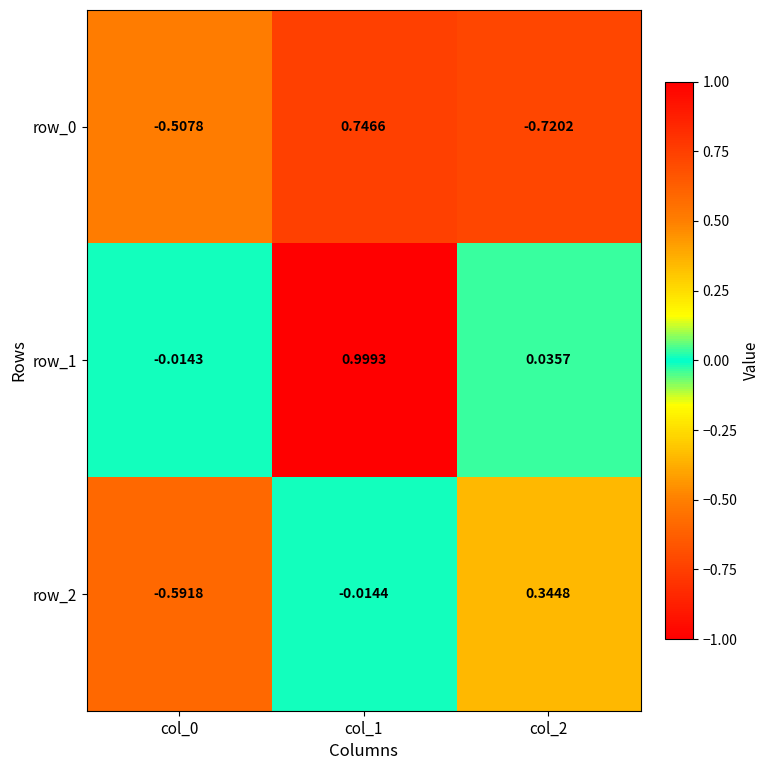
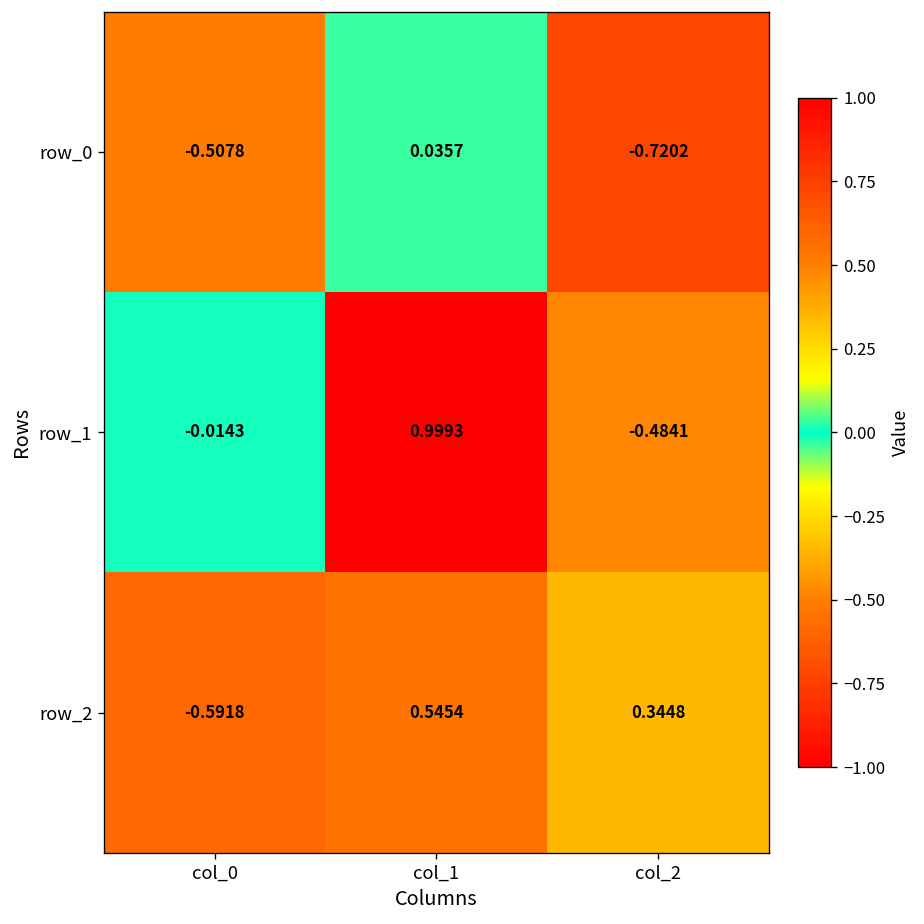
  {
    "row_0": {
      "col_0": -0.5078,
-     "col_1": 0.7466,
+     "col_1": 0.0357,
      "col_2": -0.7202
    },
    "row_1": {
      "col_0": -0.0143,
      "col_1": 0.9993,
-     "col_2": 0.0357
+     "col_2": -0.4841
    },
    "row_2": {
      "col_0": -0.5918,
-     "col_1": -0.0144,
+     "col_1": 0.5454,
      "col_2": 0.3448
    }
  }
